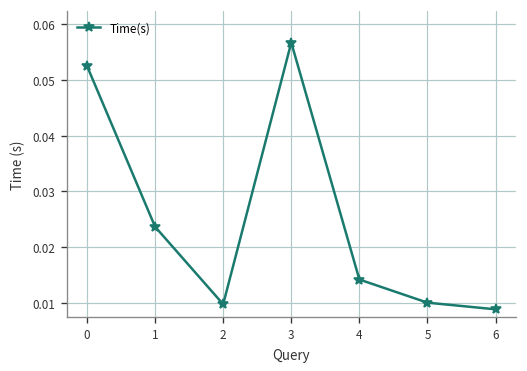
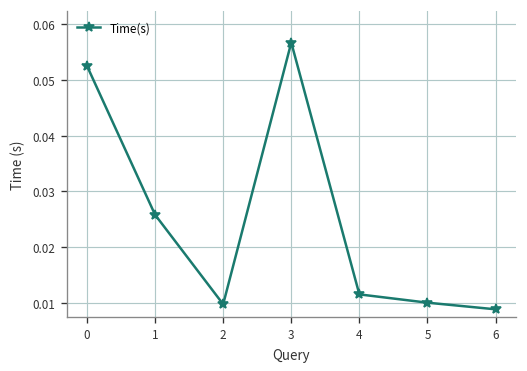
  {
    "0": 0.053,
-   "1": 0.024,
+   "1": 0.026,
    "2": 0.010,
    "3": 0.057,
-   "4": 0.014,
+   "4": 0.011,
    "5": 0.010,
    "6": 0.009
  }
